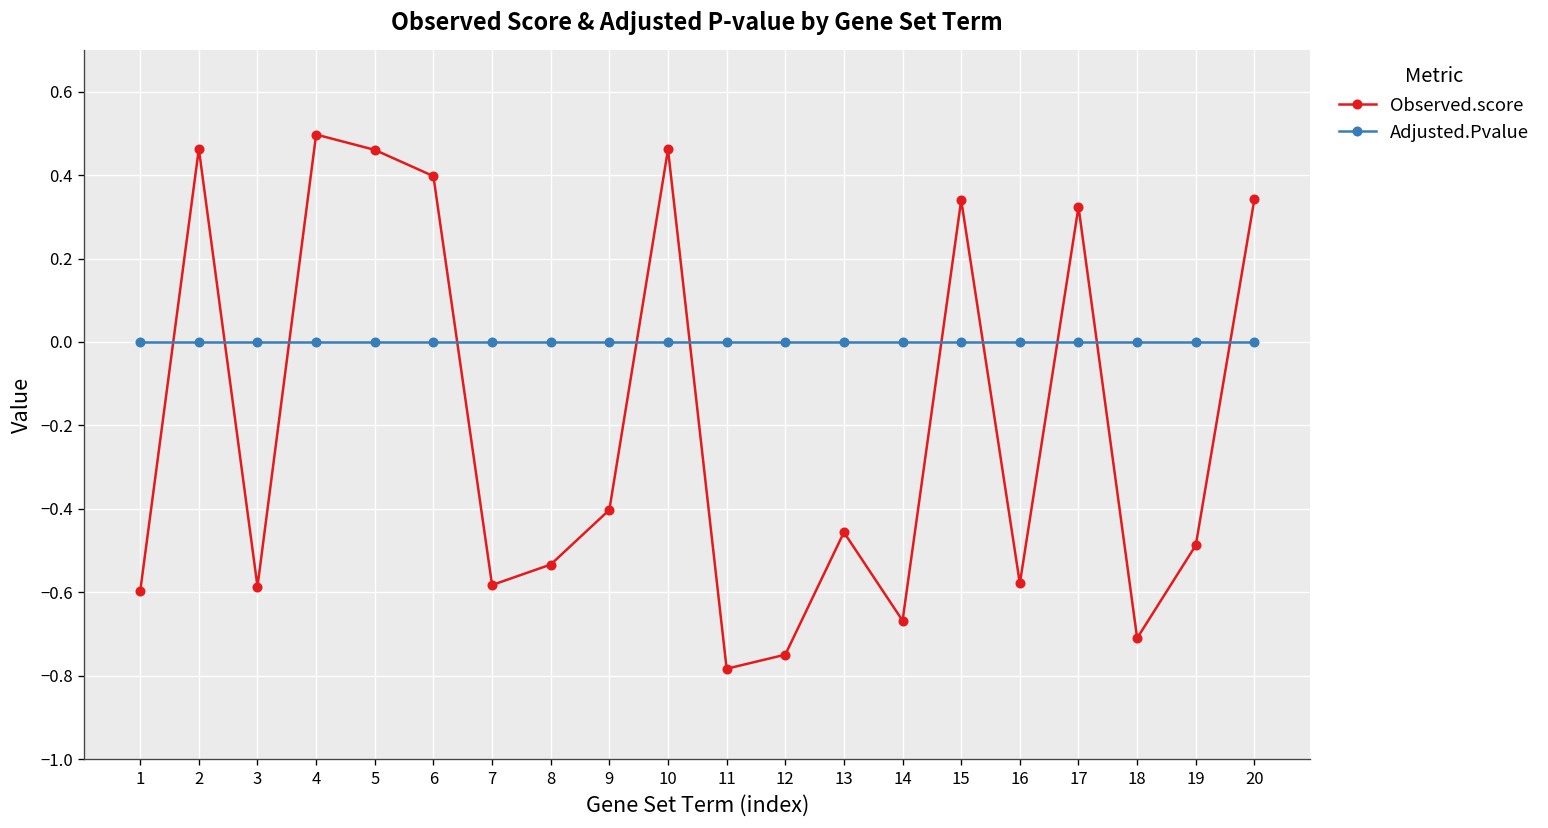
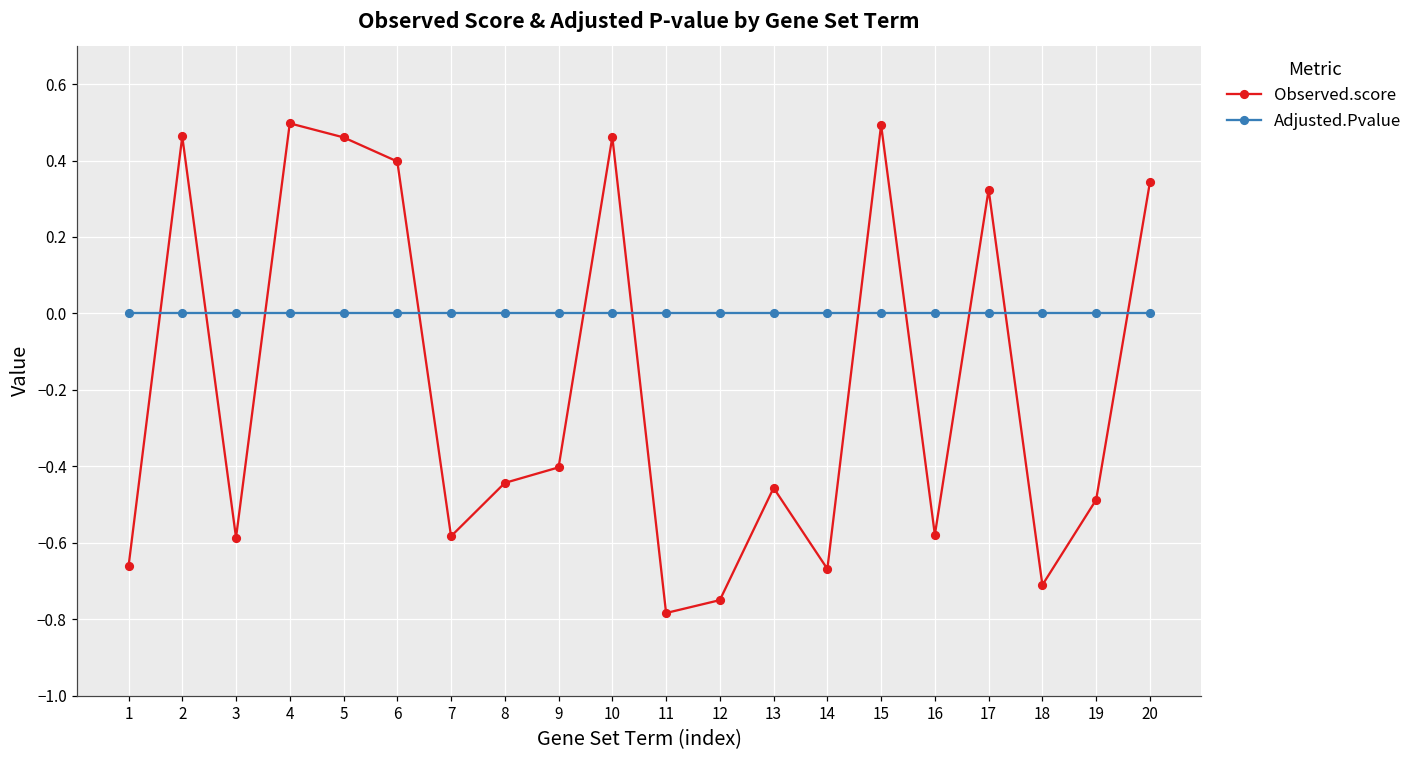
  {
    "Observed.score": {
-     "1": -0.60,
+     "1": -0.66,
      "2": 0.46,
      "3": -0.59,
      "4": 0.50,
      "5": 0.46,
      "6": 0.40,
      "7": -0.58,
-     "8": -0.53,
+     "8": -0.44,
      "9": -0.40,
      "10": 0.46,
      "11": -0.78,
      "12": -0.75,
      "13": -0.46,
      "14": -0.67,
-     "15": 0.34,
+     "15": 0.49,
      "16": -0.58,
      "17": 0.32,
      "18": -0.71,
      "19": -0.49,
      "20": 0.34
    },
    "Adjusted.Pvalue": {
      "1": 0.00,
      "2": 0.00,
      "3": 0.00,
      "4": 0.00,
      "5": 0.00,
      "6": 0.00,
      "7": 0.00,
      "8": 0.00,
      "9": 0.00,
      "10": 0.00,
      "11": 0.00,
      "12": 0.00,
      "13": 0.00,
      "14": 0.00,
      "15": 0.00,
      "16": 0.00,
      "17": 0.00,
      "18": 0.00,
      "19": 0.00,
      "20": 0.00
    }
  }
